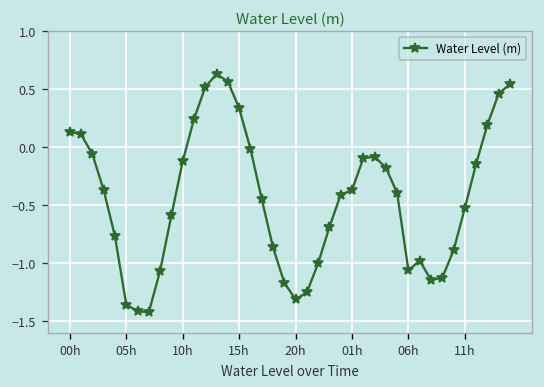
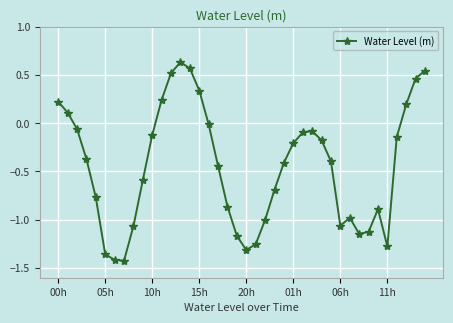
  {
-   "00h": 0.1,
+   "00h": 0.2,
    "05h": -1.4,
    "10h": -0.1,
    "15h": 0.3,
    "20h": -1.3,
-   "01h": -0.4,
+   "01h": -0.2,
    "06h": -1.1,
-   "11h": -0.5
+   "11h": -1.3
  }
